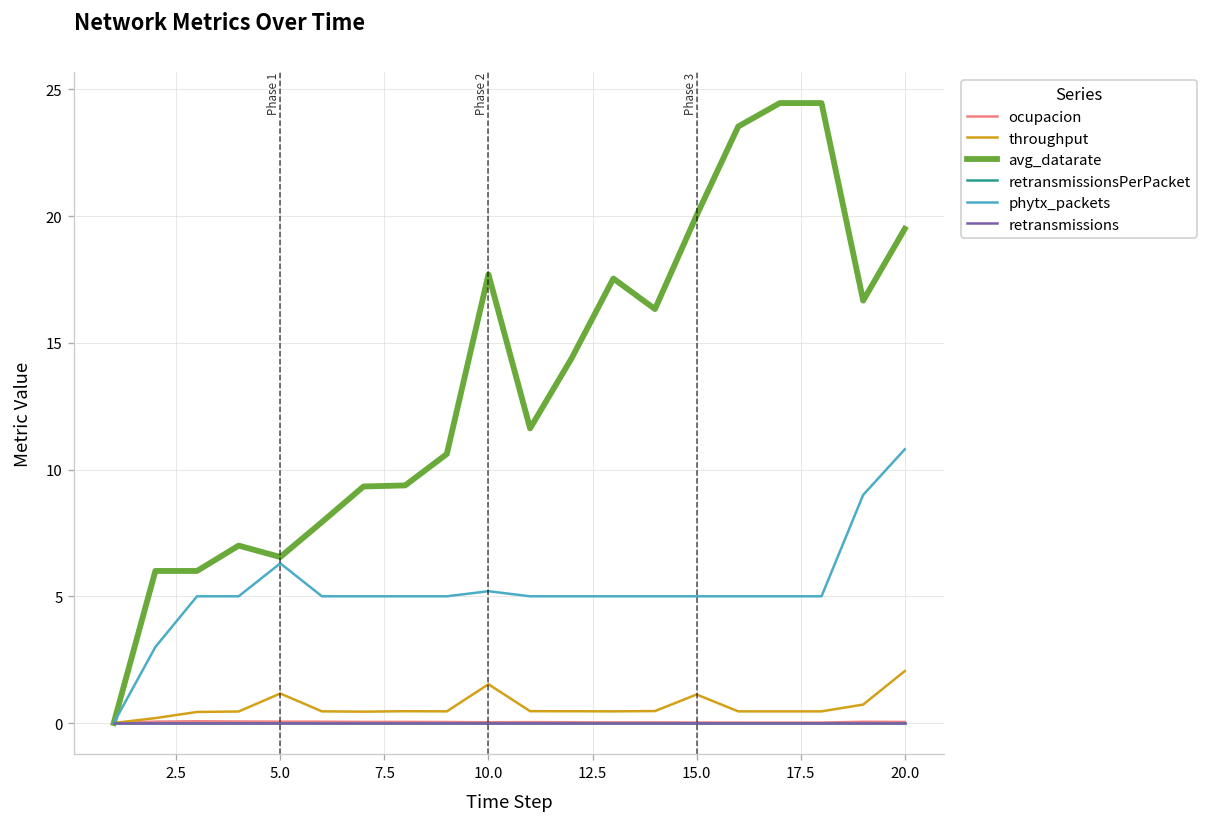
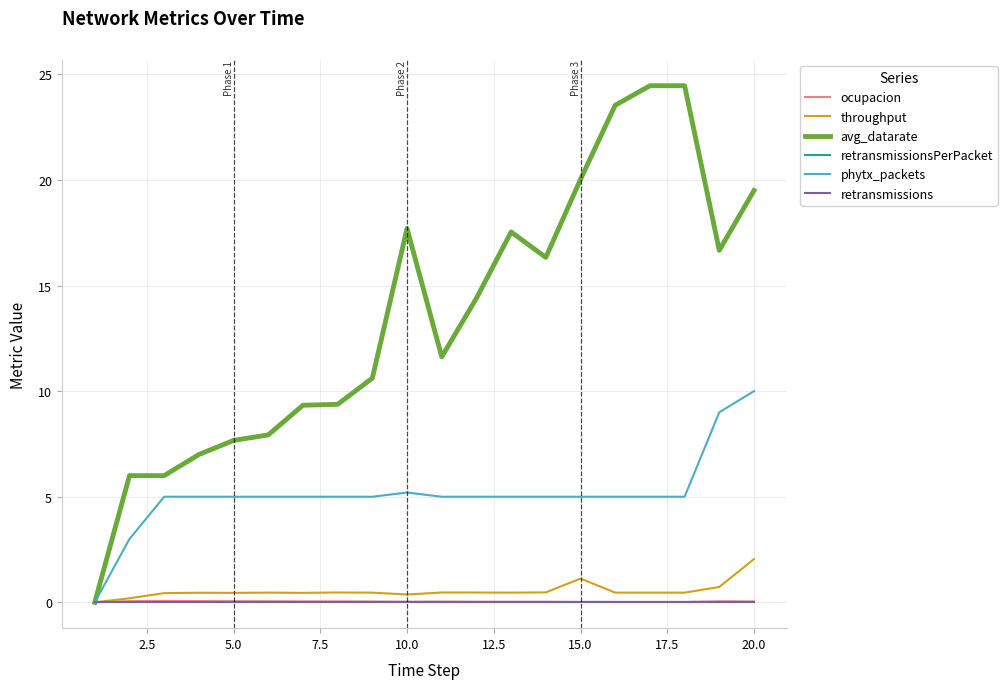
  {
    "throughput": {
-     "5.0": 1.2,
-     "10.0": 1.5,
+     "5.0": 0.4,
+     "10.0": 0.4,
      "15.0": 1.1,
      "20.0": 2.1
    },
    "avg_datarate": {
-     "5.0": 6.5,
+     "5.0": 7.7,
      "10.0": 17.7,
      "15.0": 20.0,
      "20.0": 19.5
    },
    "phytx_packets": {
-     "5.0": 6.3,
+     "5.0": 5.0,
      "10.0": 5.2,
      "15.0": 5.0,
-     "20.0": 10.8
+     "20.0": 10.0
    }
  }
